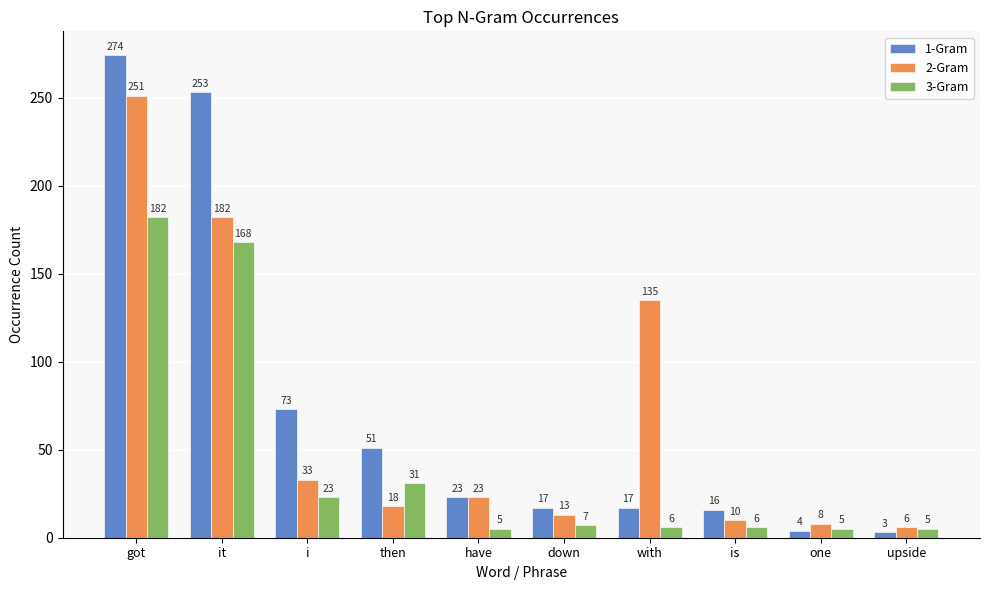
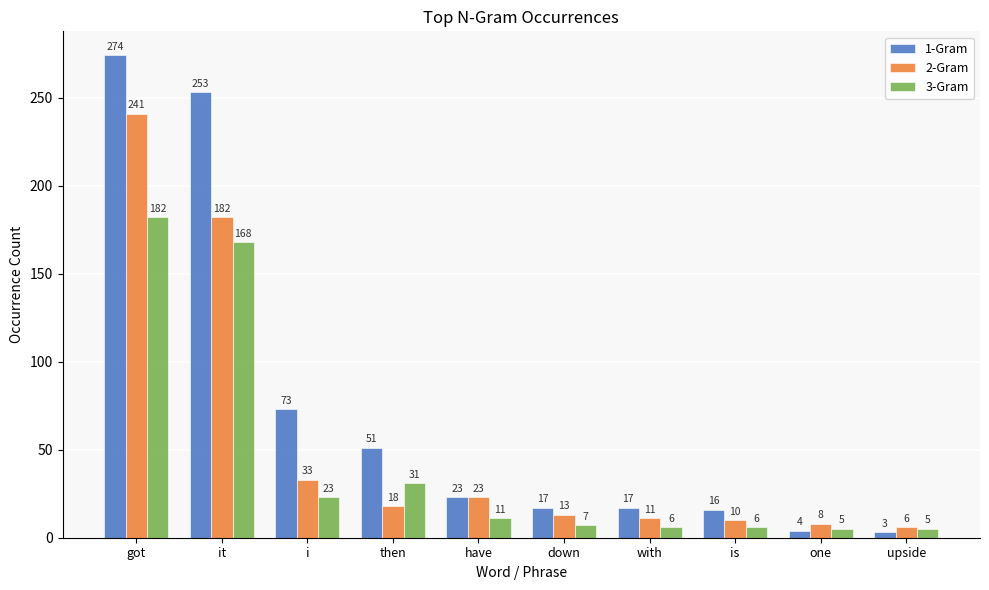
  {
    "1-Gram": {
      "got": 274,
      "it": 253,
      "i": 73,
      "then": 51,
      "have": 23,
      "down": 17,
      "with": 17,
      "is": 16,
      "one": 4,
      "upside": 3
    },
    "2-Gram": {
-     "got": 251,
+     "got": 241,
      "it": 182,
      "i": 33,
      "then": 18,
      "have": 23,
      "down": 13,
-     "with": 135,
+     "with": 11,
      "is": 10,
      "one": 8,
      "upside": 6
    },
    "3-Gram": {
      "got": 182,
      "it": 168,
      "i": 23,
      "then": 31,
-     "have": 5,
+     "have": 11,
      "down": 7,
      "with": 6,
      "is": 6,
      "one": 5,
      "upside": 5
    }
  }
